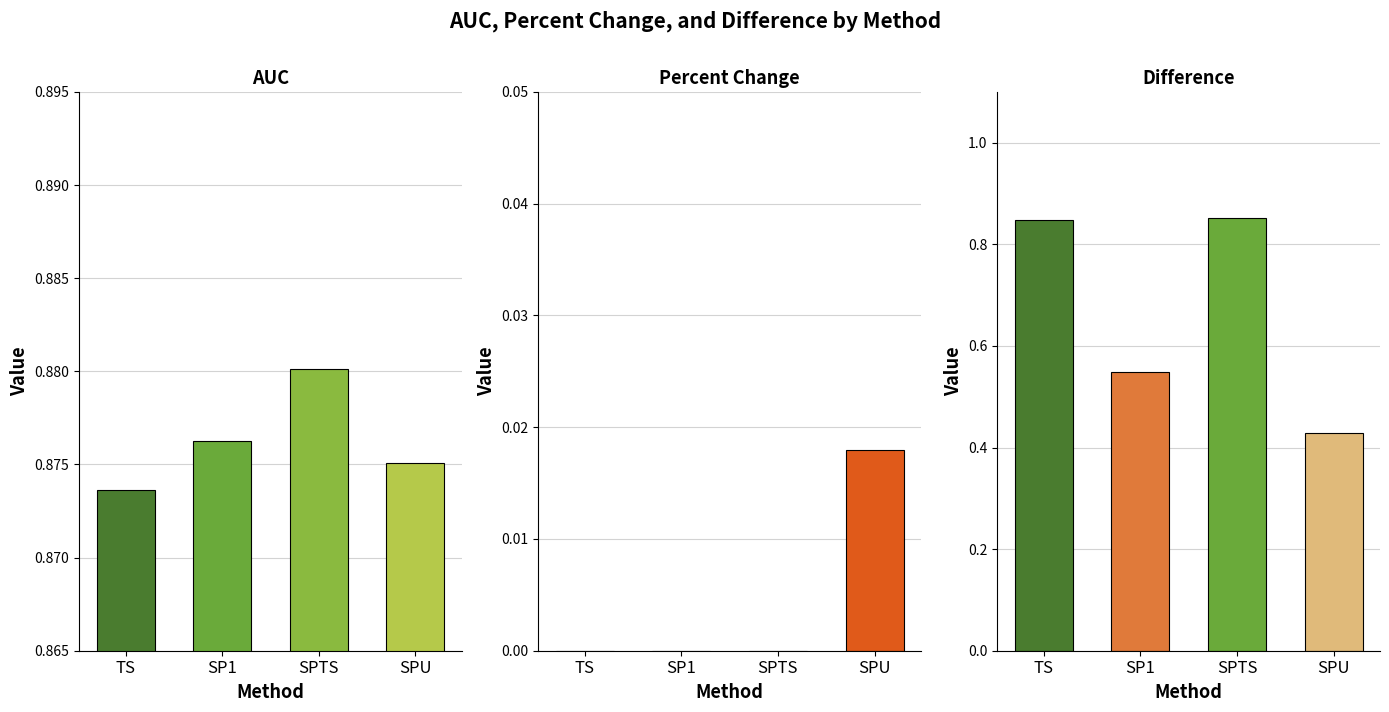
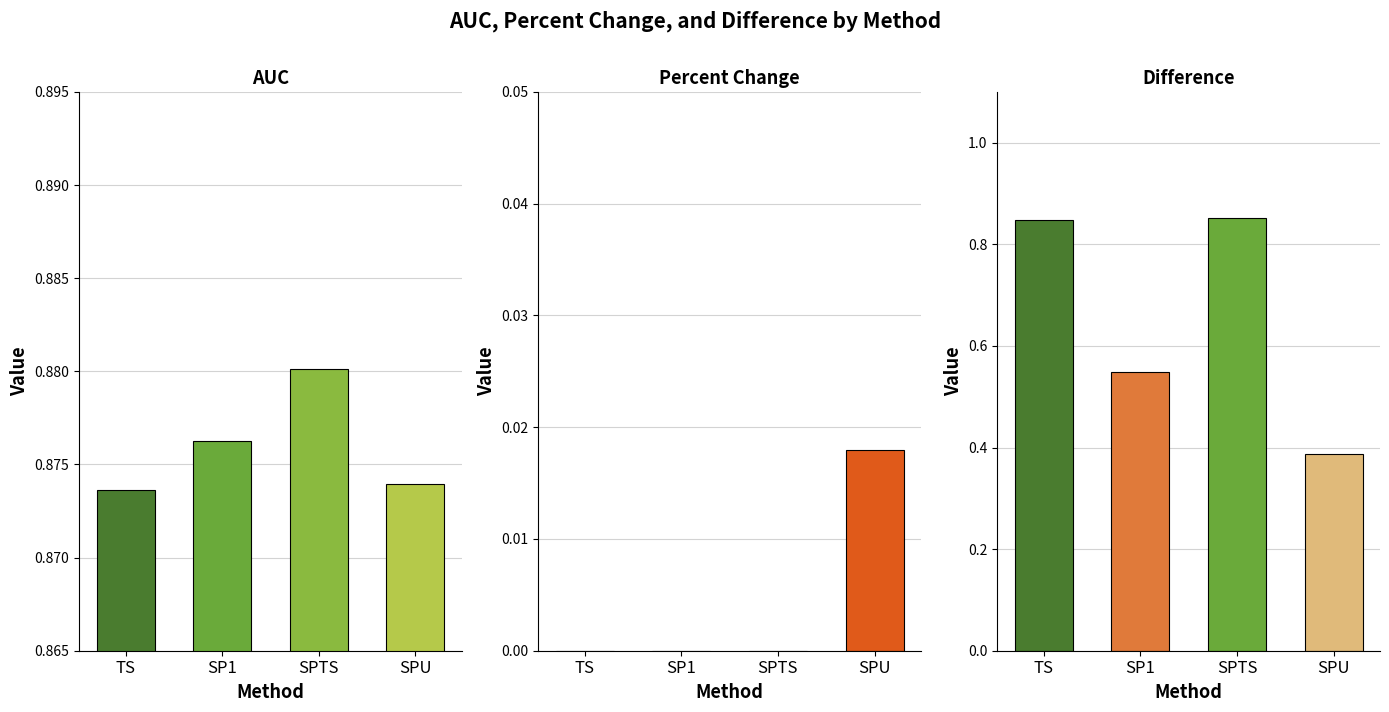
  {
    "AUC": {
      "TS": 0.8736,
      "SP1": 0.8763,
      "SPTS": 0.8801,
-     "SPU": 0.8751
+     "SPU": 0.8739
    },
    "Percent Change": {
      "TS": 0.0000,
      "SP1": 0.0000,
      "SPTS": 0.0000,
      "SPU": 0.0180
    },
    "Difference": {
      "TS": 0.85,
      "SP1": 0.55,
      "SPTS": 0.85,
-     "SPU": 0.43
+     "SPU": 0.39
    }
  }
